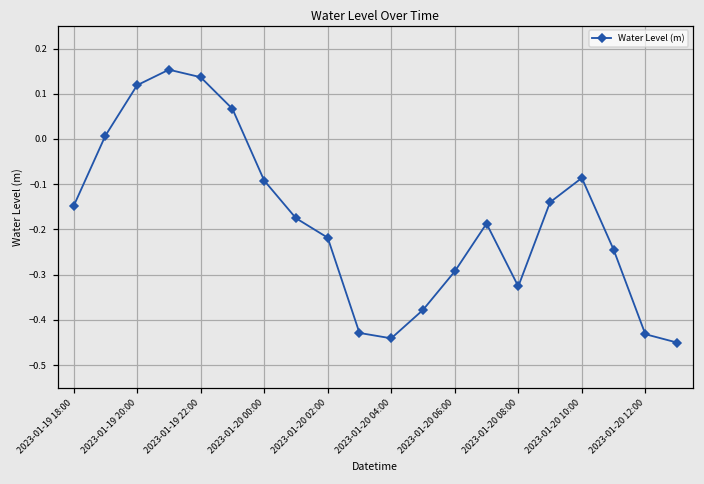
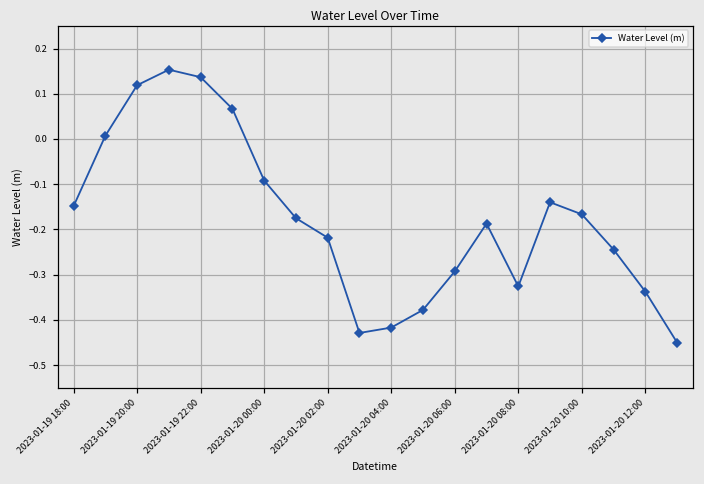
  {
    "2023-01-19 18:00": -0.15,
    "2023-01-19 20:00": 0.12,
    "2023-01-19 22:00": 0.14,
    "2023-01-20 00:00": -0.09,
    "2023-01-20 02:00": -0.22,
-   "2023-01-20 04:00": -0.44,
+   "2023-01-20 04:00": -0.42,
    "2023-01-20 06:00": -0.29,
    "2023-01-20 08:00": -0.33,
-   "2023-01-20 10:00": -0.09,
-   "2023-01-20 12:00": -0.43
+   "2023-01-20 10:00": -0.17,
+   "2023-01-20 12:00": -0.34
  }
